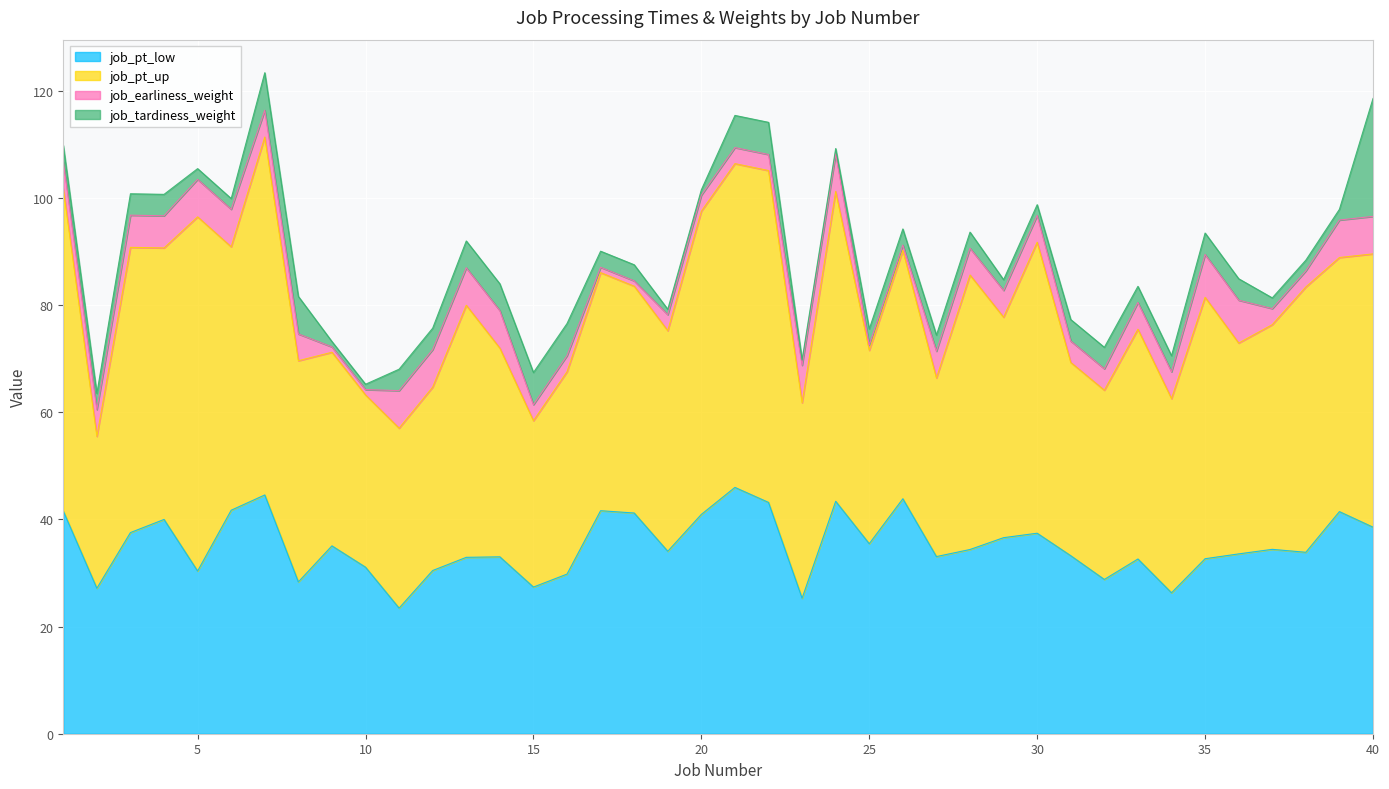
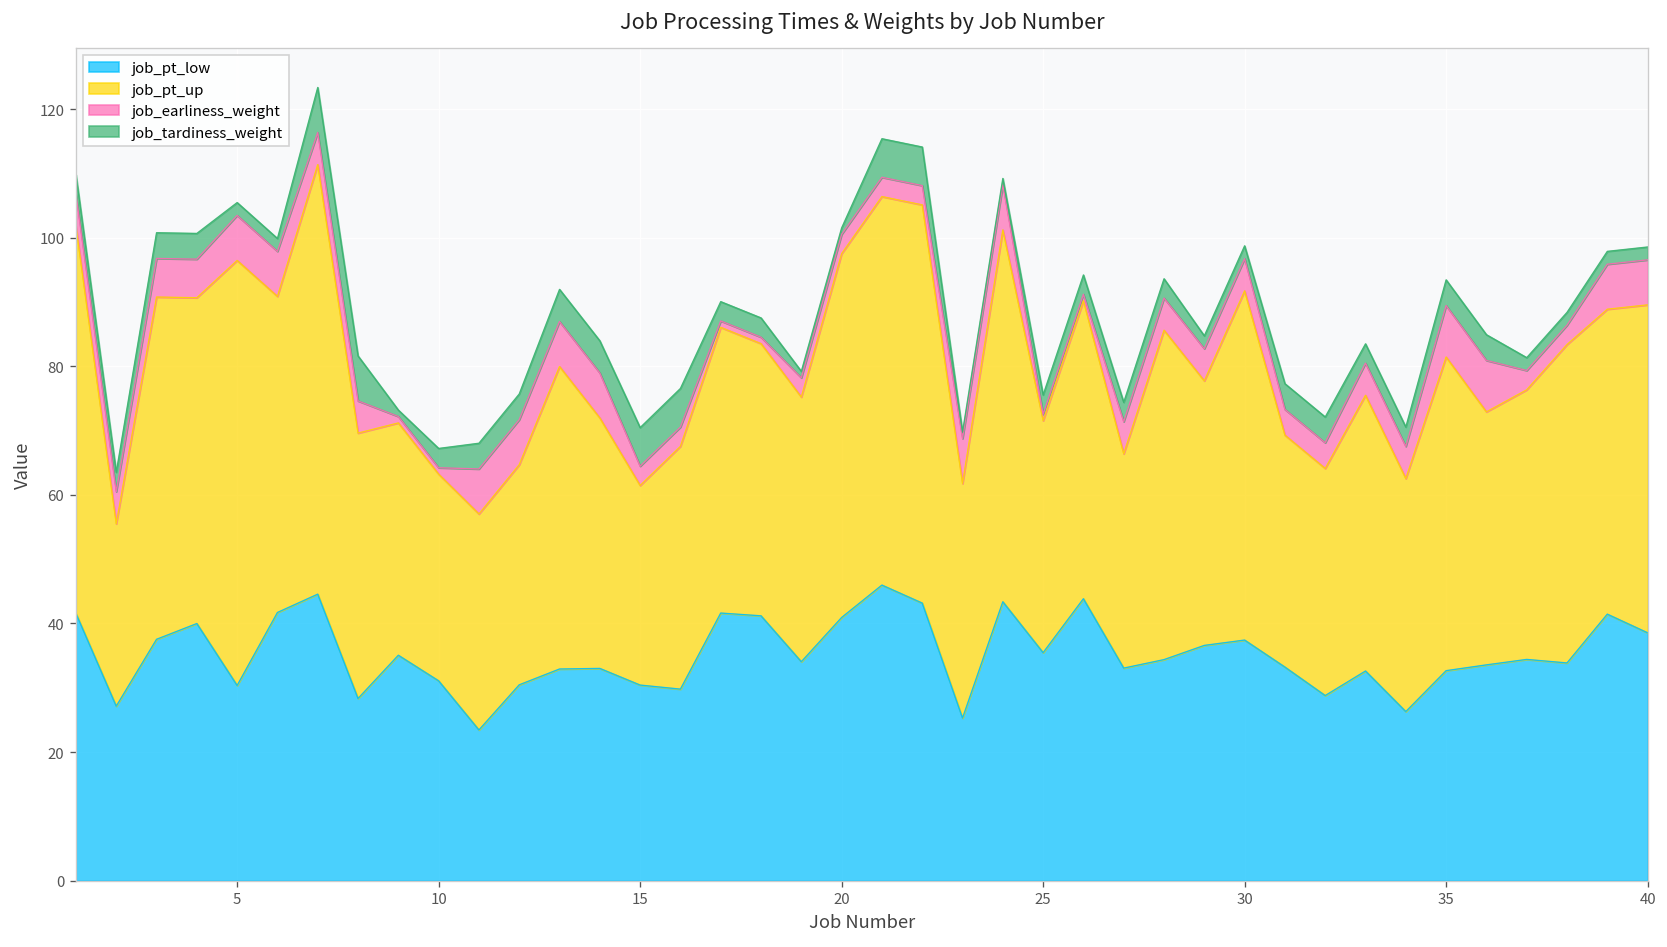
  {
    "job_pt_low": {
      "5": 30,
      "10": 31,
-     "15": 27,
+     "15": 30,
      "20": 41,
      "25": 35,
      "30": 37,
      "35": 33,
      "40": 39
    },
    "job_pt_up": {
      "5": 66,
      "10": 32,
      "15": 31,
      "20": 57,
      "25": 36,
      "30": 54,
      "35": 49,
      "40": 51
    },
    "job_earliness_weight": {
      "5": 7,
      "10": 1,
      "15": 3,
      "20": 3,
      "25": 1,
      "30": 5,
      "35": 8,
      "40": 7
    },
    "job_tardiness_weight": {
      "5": 2,
-     "10": 1,
+     "10": 3,
      "15": 6,
      "20": 1,
      "25": 3,
      "30": 2,
      "35": 4,
-     "40": 22
+     "40": 2
    }
  }
